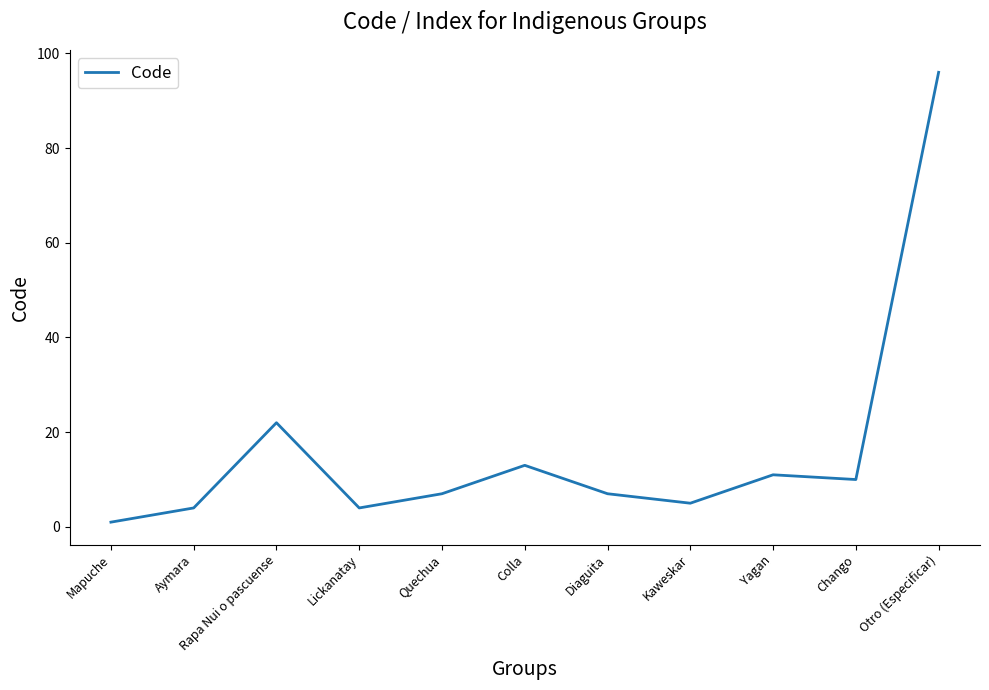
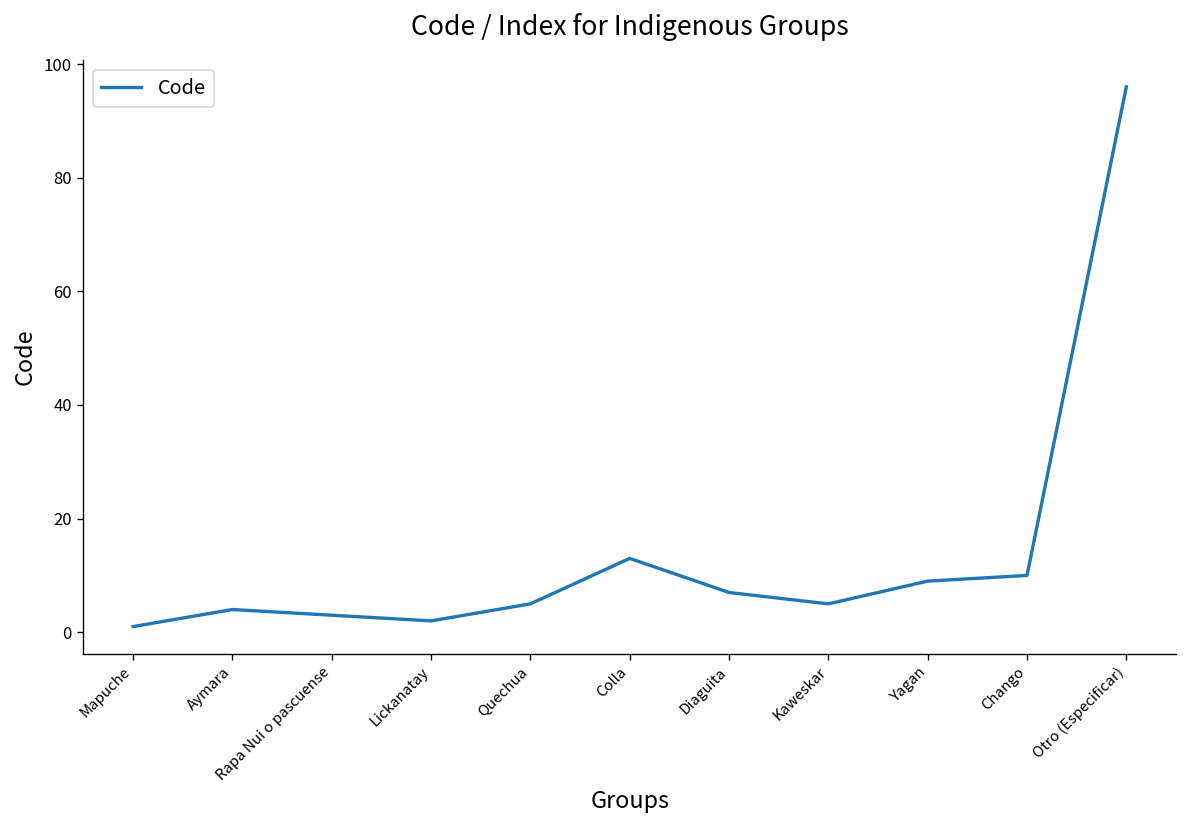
  {
    "Mapuche": 1,
    "Aymara": 4,
-   "Rapa Nui o pascuense": 22,
-   "Lickanatay": 4,
-   "Quechua": 7,
+   "Rapa Nui o pascuense": 3,
+   "Lickanatay": 2,
+   "Quechua": 5,
    "Colla": 13,
    "Diaguita": 7,
    "Kaweskar": 5,
-   "Yagan": 11,
+   "Yagan": 9,
    "Chango": 10,
    "Otro (Especificar)": 96
  }
